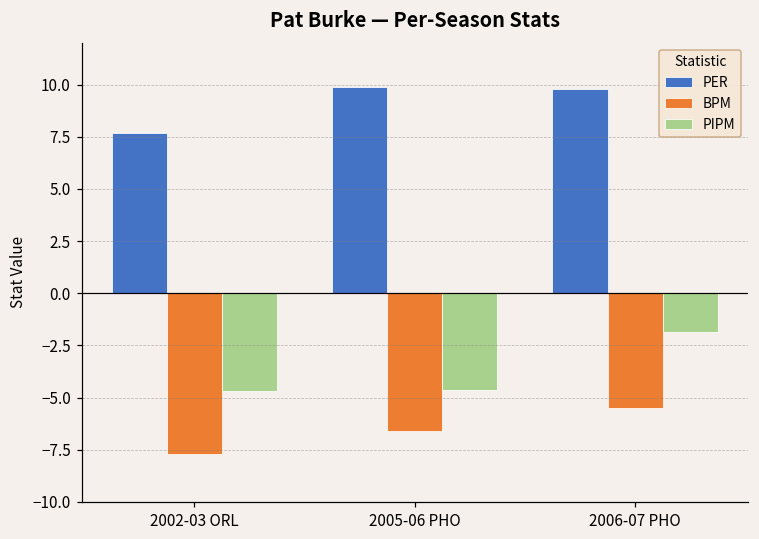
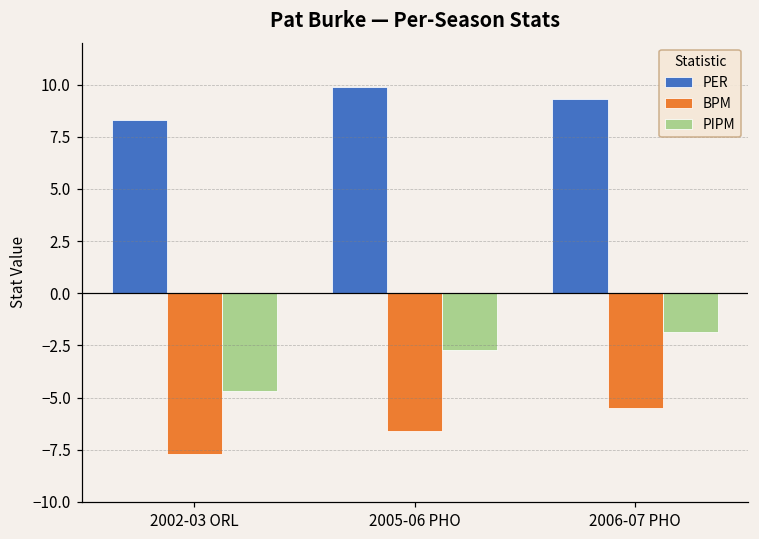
  {
    "PER": {
-     "2002-03 ORL": 7.7,
+     "2002-03 ORL": 8.3,
      "2005-06 PHO": 9.9,
-     "2006-07 PHO": 9.8
+     "2006-07 PHO": 9.3
    },
    "BPM": {
      "2002-03 ORL": -7.7,
      "2005-06 PHO": -6.6,
      "2006-07 PHO": -5.5
    },
    "PIPM": {
      "2002-03 ORL": -4.7,
-     "2005-06 PHO": -4.7,
+     "2005-06 PHO": -2.7,
      "2006-07 PHO": -1.8
    }
  }
